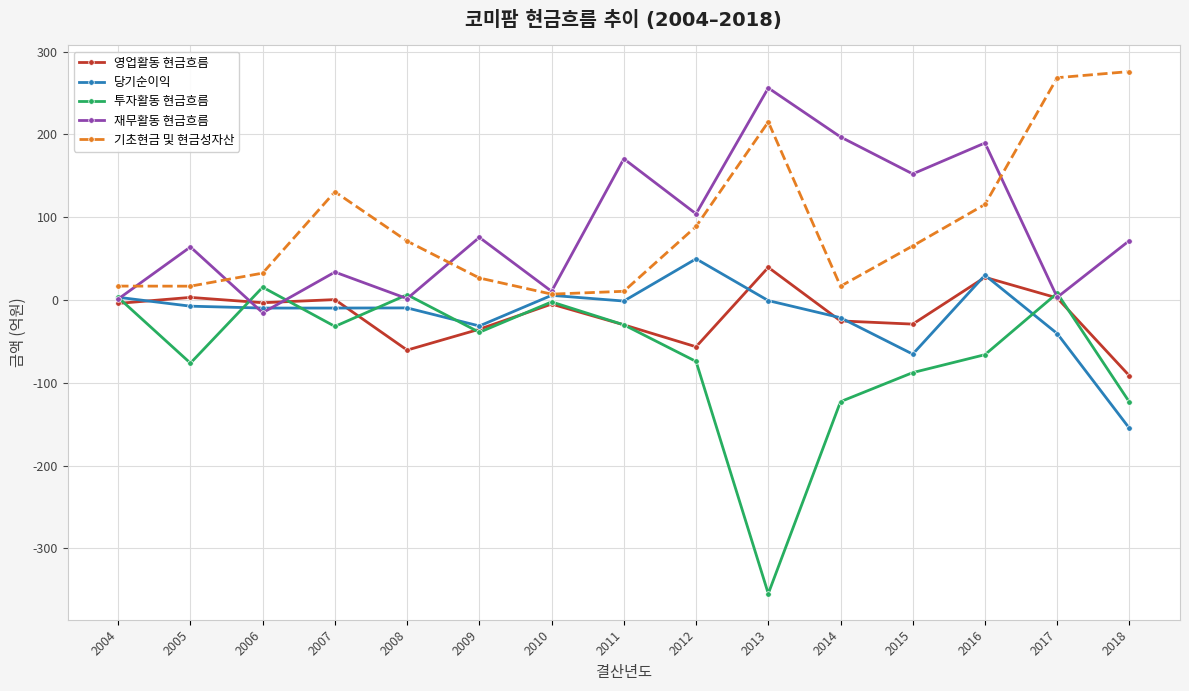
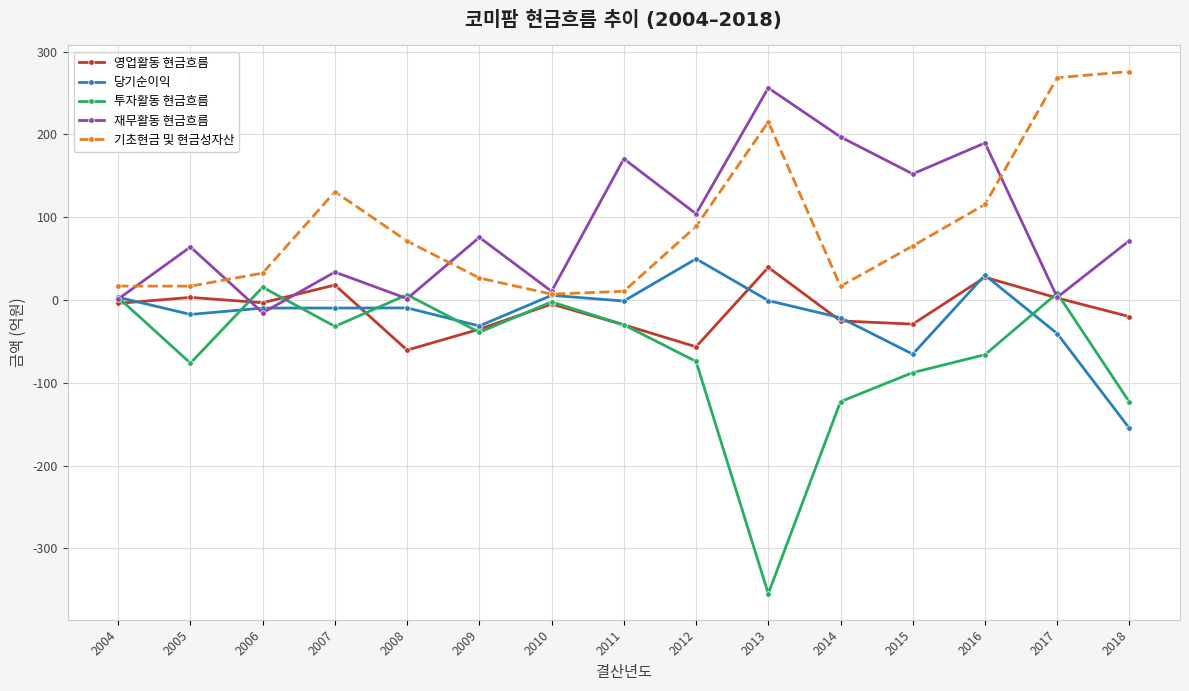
  {
    "영업활동 현금흐름": {
      "2004": 0,
      "2005": 0,
      "2006": 0,
-     "2007": 0,
+     "2007": 20,
      "2008": -60,
      "2009": -40,
      "2012": -60,
      "2013": 40,
      "2014": -30,
      "2015": -30,
-     "2018": -90
+     "2018": -20
    },
    "당기순이익": {
-     "2005": -10,
+     "2005": -20,
      "2006": -10,
      "2007": -10,
      "2008": -10,
      "2009": -30,
      "2011": 0,
      "2012": 50,
      "2013": 0,
      "2014": -20,
      "2015": -70,
      "2017": -40,
      "2018": -160
    },
    "투자활동 현금흐름": {
      "2005": -80,
      "2006": 20,
      "2007": -30,
      "2008": 10,
      "2009": -40,
      "2012": -70,
      "2013": -350,
      "2014": -120,
      "2015": -90,
      "2016": -70,
      "2017": 10,
      "2018": -120
    },
    "재무활동 현금흐름": {
      "2005": 60,
      "2006": -20,
      "2007": 30,
      "2008": 0,
      "2009": 80,
      "2010": 10,
      "2011": 170,
      "2012": 100,
      "2013": 260,
      "2014": 200,
      "2015": 150,
      "2016": 190,
      "2018": 70
    },
    "기초현금 및 현금성자산": {
      "2004": 20,
      "2005": 20,
      "2006": 30,
      "2007": 130,
      "2008": 70,
      "2009": 30,
      "2011": 10,
      "2012": 90,
      "2013": 210,
      "2014": 20,
      "2015": 70,
      "2016": 120,
      "2017": 270,
      "2018": 280
    }
  }
